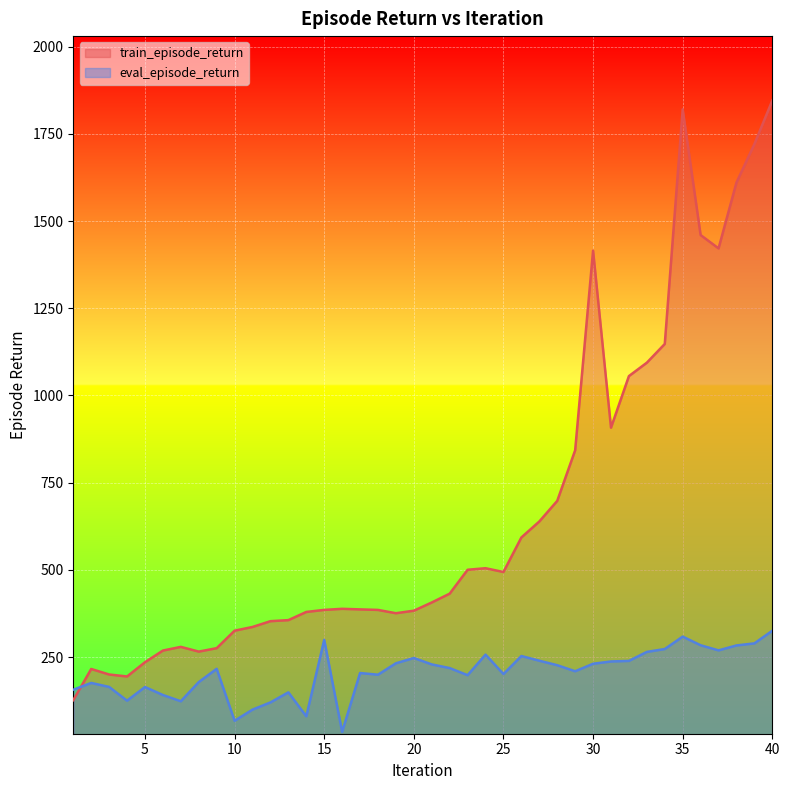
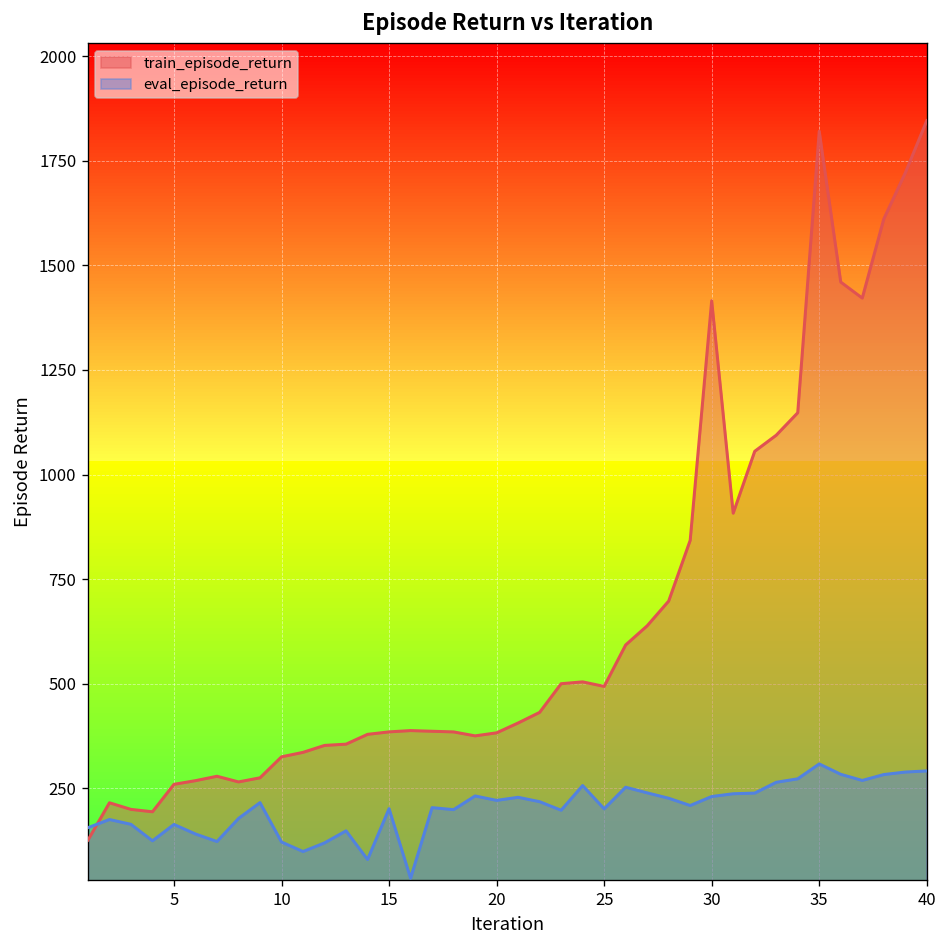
  {
    "train_episode_return": {
-     "5": 240,
+     "5": 260,
      "10": 330,
      "15": 390,
      "20": 380,
      "25": 490,
      "30": 1420,
      "35": 1820,
      "40": 1850
    },
    "eval_episode_return": {
      "5": 160,
-     "10": 70,
-     "15": 300,
-     "20": 250,
+     "10": 120,
+     "15": 200,
+     "20": 220,
      "25": 200,
      "30": 230,
      "35": 310,
-     "40": 330
+     "40": 290
    }
  }
